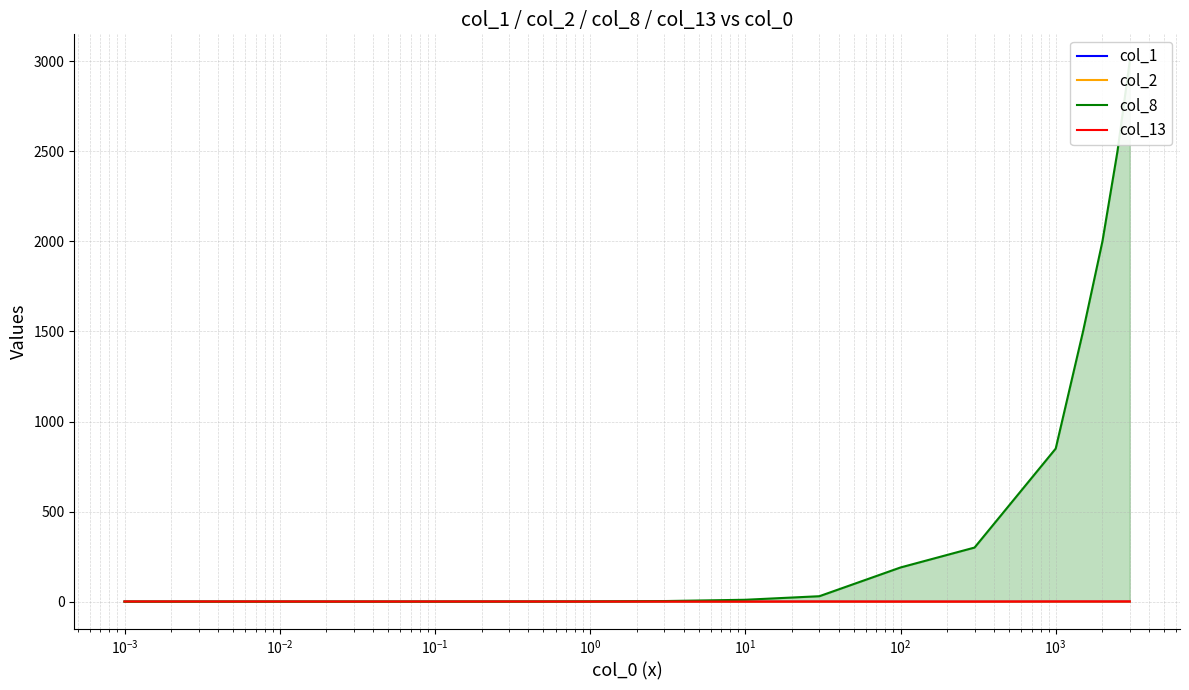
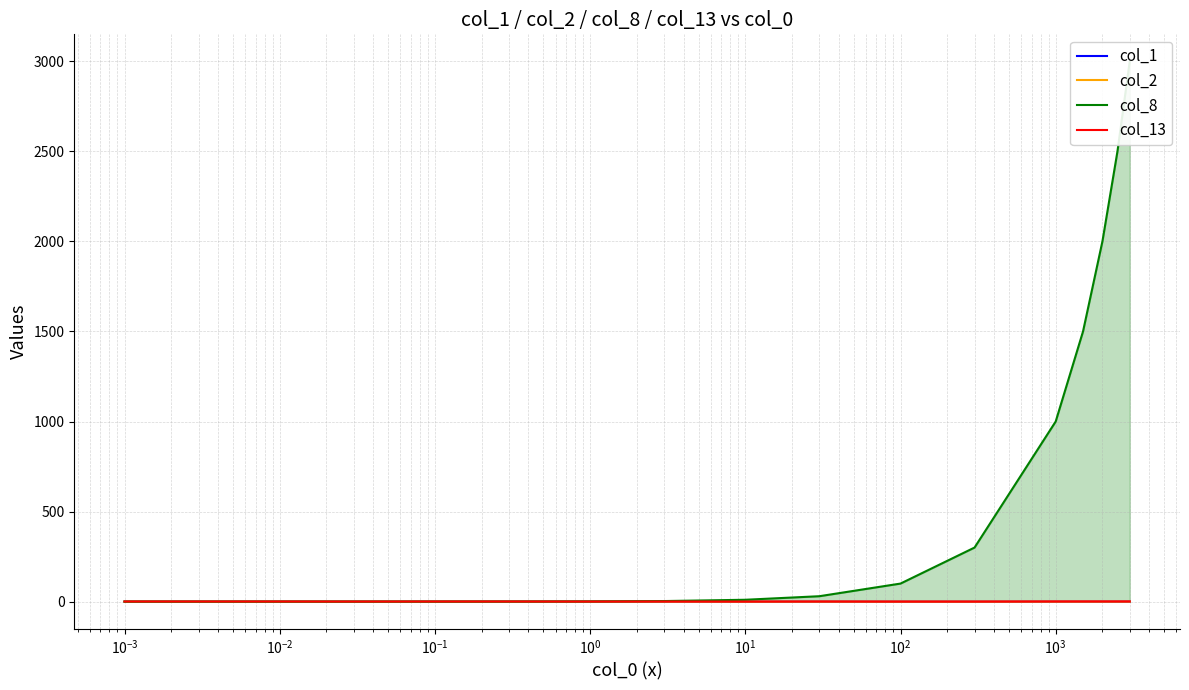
  {
    "col_8": {
-     "10^2": 190,
-     "10^3": 850
+     "10^2": 100,
+     "10^3": 1000
    }
  }
